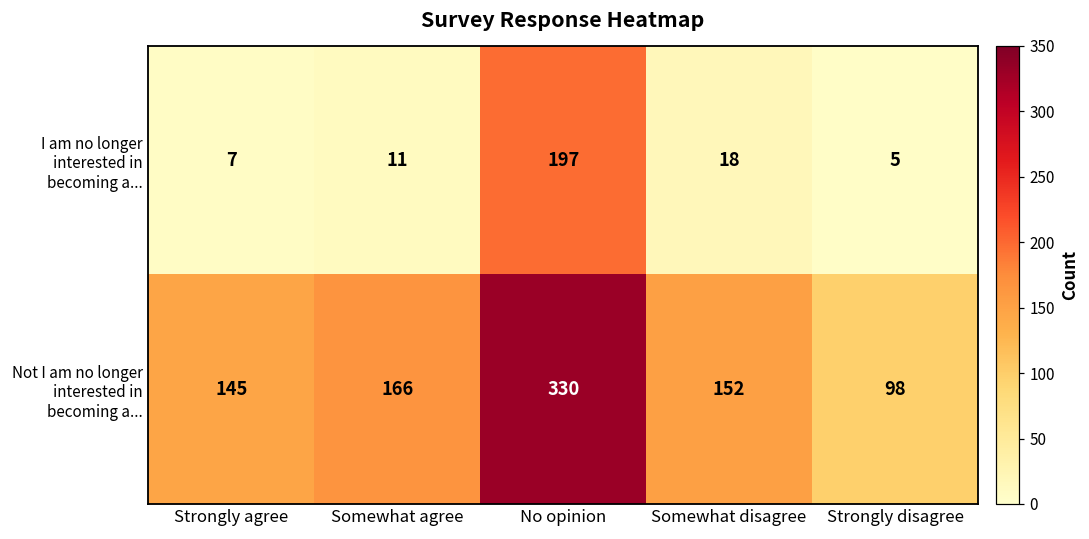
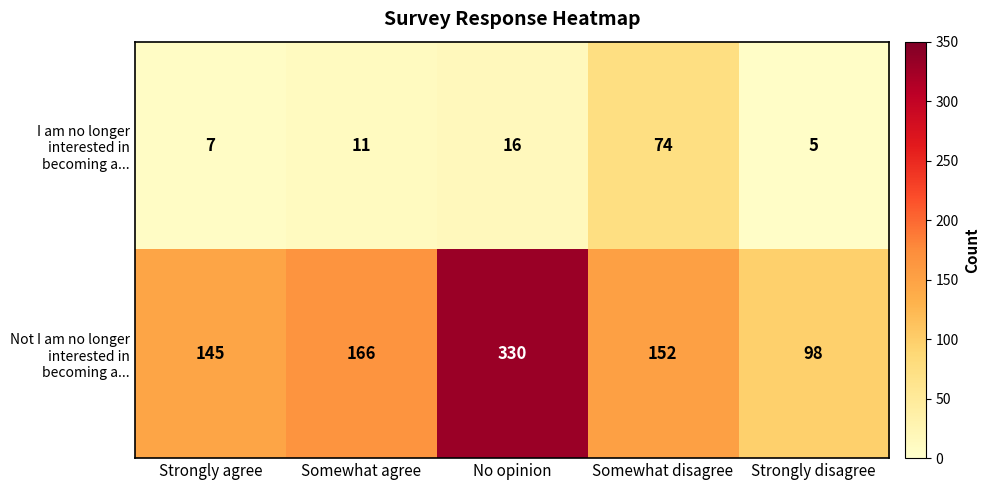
  {
    "I am no longer interested in becoming a...": {
      "Strongly agree": 7,
      "Somewhat agree": 11,
-     "No opinion": 197,
-     "Somewhat disagree": 18,
+     "No opinion": 16,
+     "Somewhat disagree": 74,
      "Strongly disagree": 5
    },
    "Not I am no longer interested in becoming a...": {
      "Strongly agree": 145,
      "Somewhat agree": 166,
      "No opinion": 330,
      "Somewhat disagree": 152,
      "Strongly disagree": 98
    }
  }
